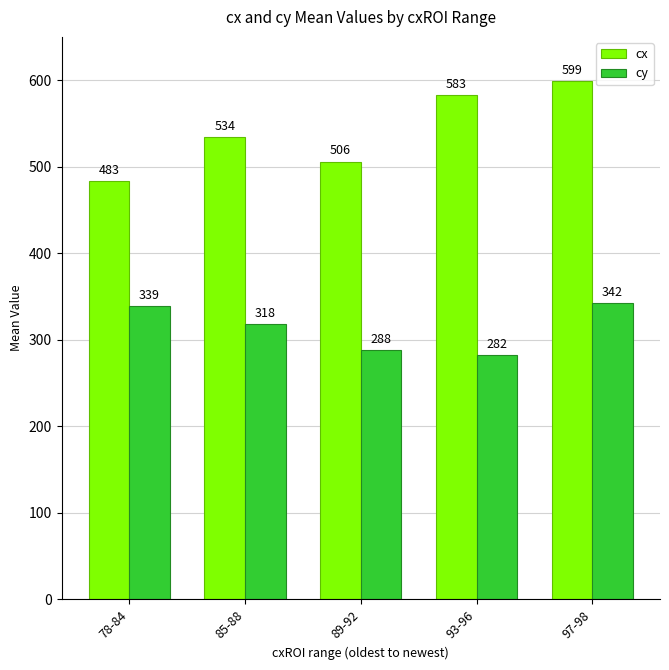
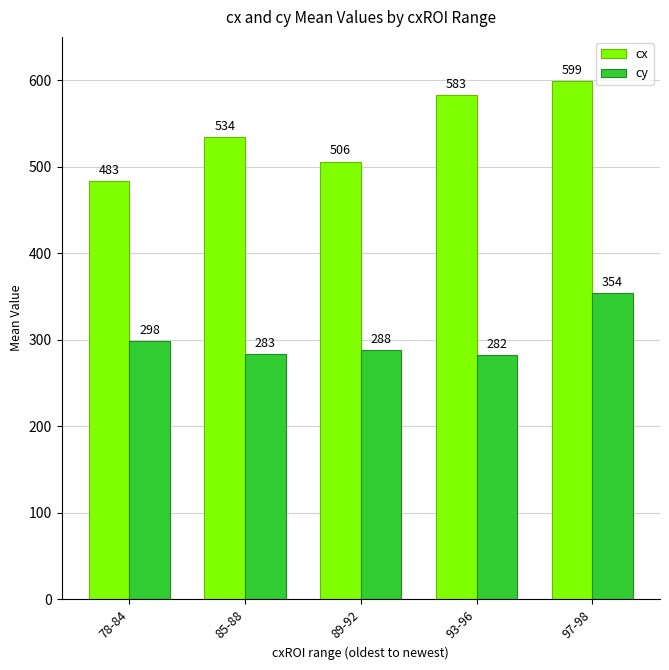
  {
    "cx": {
      "78-84": 483,
      "85-88": 534,
      "89-92": 506,
      "93-96": 583,
      "97-98": 599
    },
    "cy": {
-     "78-84": 339,
-     "85-88": 318,
+     "78-84": 298,
+     "85-88": 283,
      "89-92": 288,
      "93-96": 282,
-     "97-98": 342
+     "97-98": 354
    }
  }
